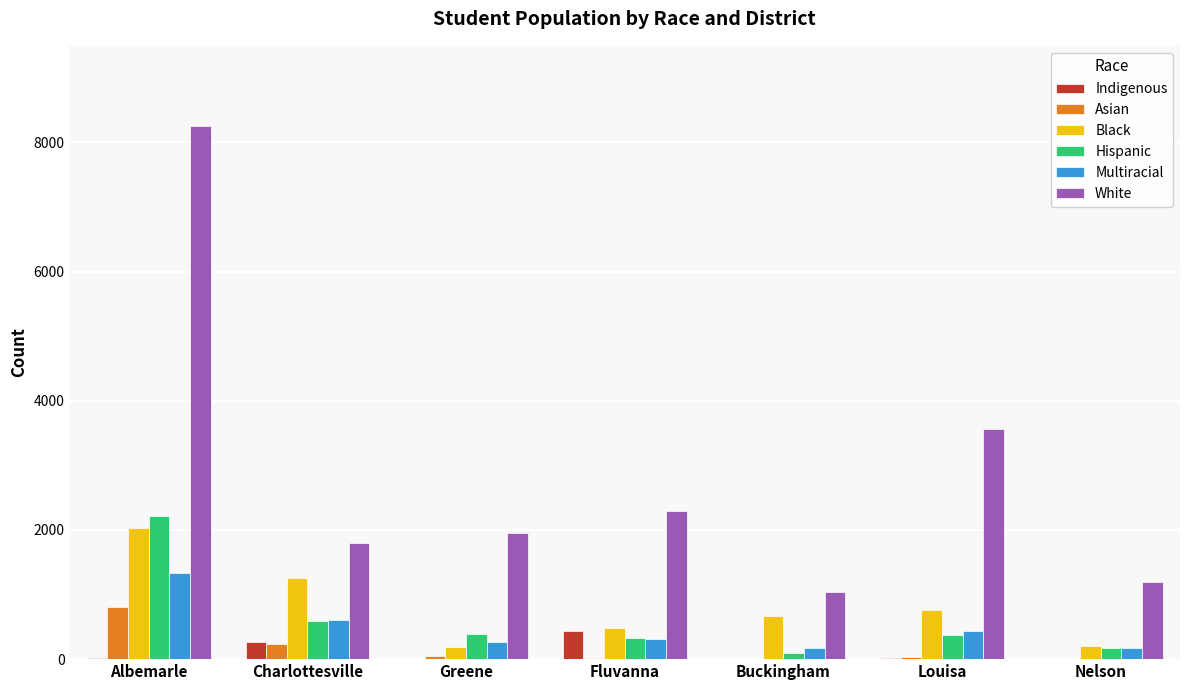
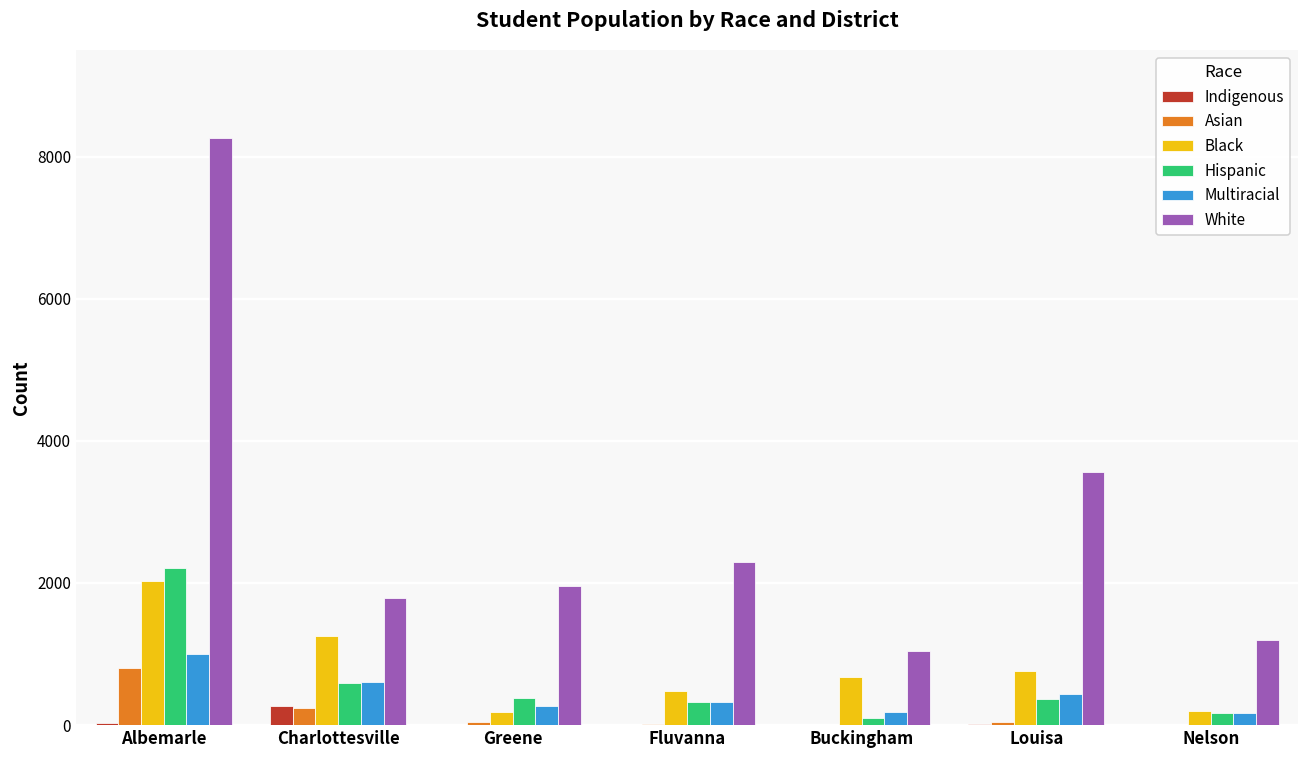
  {
    "Indigenous": {
      "Charlottesville": 300,
-     "Fluvanna": 400
+     "Fluvanna": 0
    },
    "Asian": {
      "Albemarle": 800,
      "Charlottesville": 200,
      "Greene": 0
    },
    "Black": {
      "Albemarle": 2000,
      "Charlottesville": 1300,
      "Greene": 200,
      "Fluvanna": 500,
      "Buckingham": 700,
      "Louisa": 800,
      "Nelson": 200
    },
    "Hispanic": {
      "Albemarle": 2200,
      "Charlottesville": 600,
      "Greene": 400,
      "Fluvanna": 300,
      "Buckingham": 100,
      "Louisa": 400,
      "Nelson": 200
    },
    "Multiracial": {
-     "Albemarle": 1300,
+     "Albemarle": 1000,
      "Charlottesville": 600,
      "Greene": 300,
      "Fluvanna": 300,
      "Buckingham": 200,
      "Louisa": 400,
      "Nelson": 200
    },
    "White": {
      "Albemarle": 8300,
      "Charlottesville": 1800,
      "Greene": 2000,
      "Fluvanna": 2300,
      "Buckingham": 1000,
      "Louisa": 3600,
      "Nelson": 1200
    }
  }
